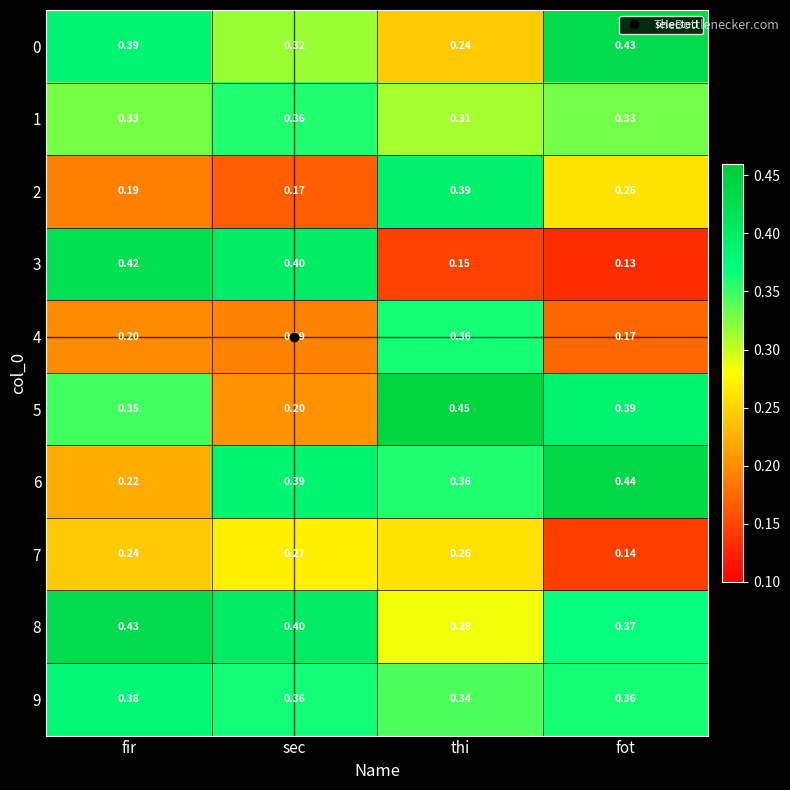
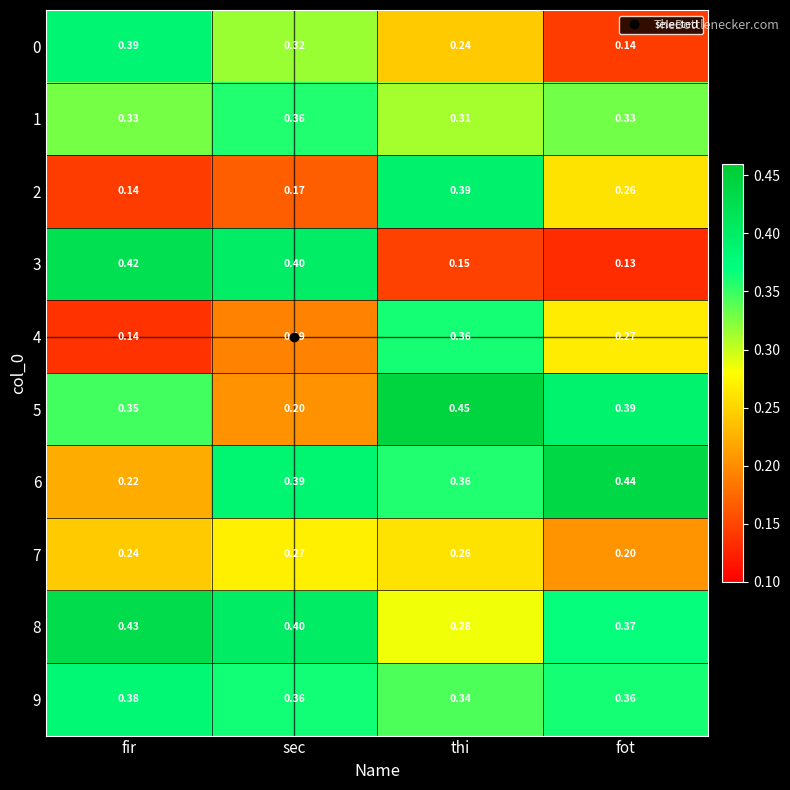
  {
    "0": {
      "fir": 0.39,
      "sec": 0.32,
      "thi": 0.24,
-     "fot": 0.43
+     "fot": 0.14
    },
    "1": {
      "fir": 0.33,
      "sec": 0.36,
      "thi": 0.31,
      "fot": 0.33
    },
    "2": {
-     "fir": 0.19,
+     "fir": 0.14,
      "sec": 0.17,
      "thi": 0.39,
      "fot": 0.26
    },
    "3": {
      "fir": 0.42,
      "sec": 0.40,
      "thi": 0.15,
      "fot": 0.13
    },
    "4": {
-     "fir": 0.20,
+     "fir": 0.14,
      "thi": 0.36,
-     "fot": 0.17
+     "fot": 0.27
    },
    "5": {
      "fir": 0.35,
      "sec": 0.20,
      "thi": 0.45,
      "fot": 0.39
    },
    "6": {
      "fir": 0.22,
      "sec": 0.39,
      "thi": 0.36,
      "fot": 0.44
    },
    "7": {
      "fir": 0.24,
      "sec": 0.27,
      "thi": 0.26,
-     "fot": 0.14
+     "fot": 0.20
    },
    "8": {
      "fir": 0.43,
      "sec": 0.40,
      "thi": 0.28,
      "fot": 0.37
    },
    "9": {
      "fir": 0.38,
      "sec": 0.36,
      "thi": 0.34,
      "fot": 0.36
    }
  }
